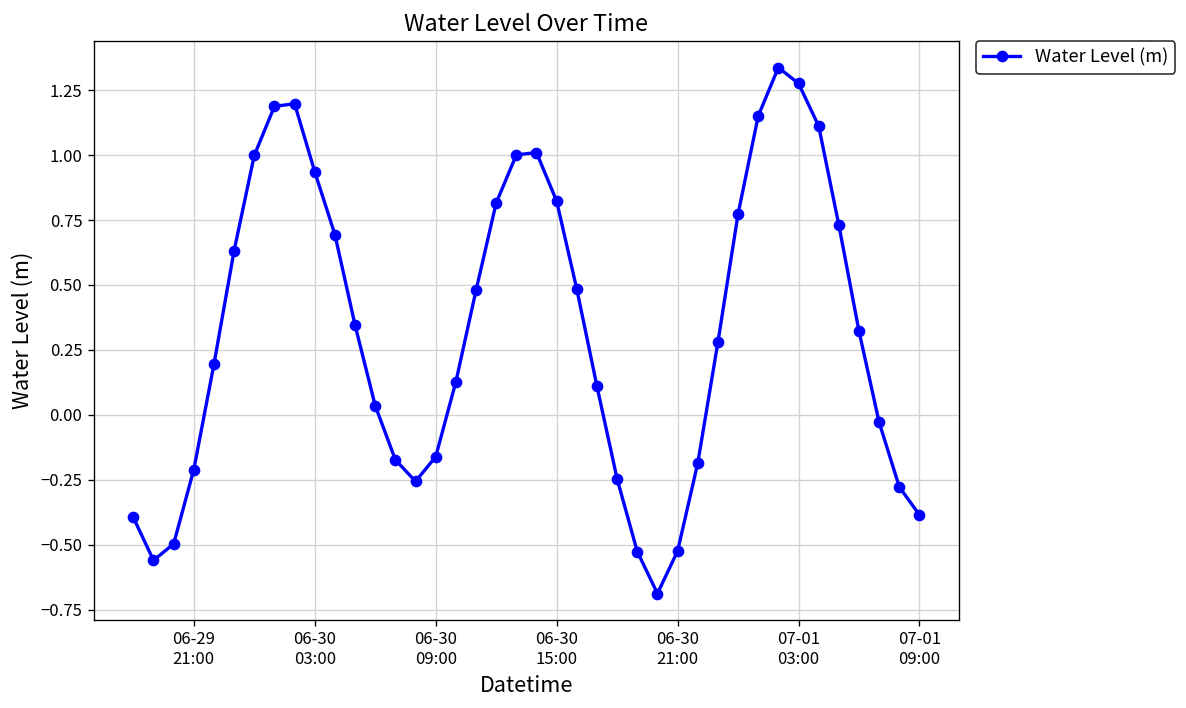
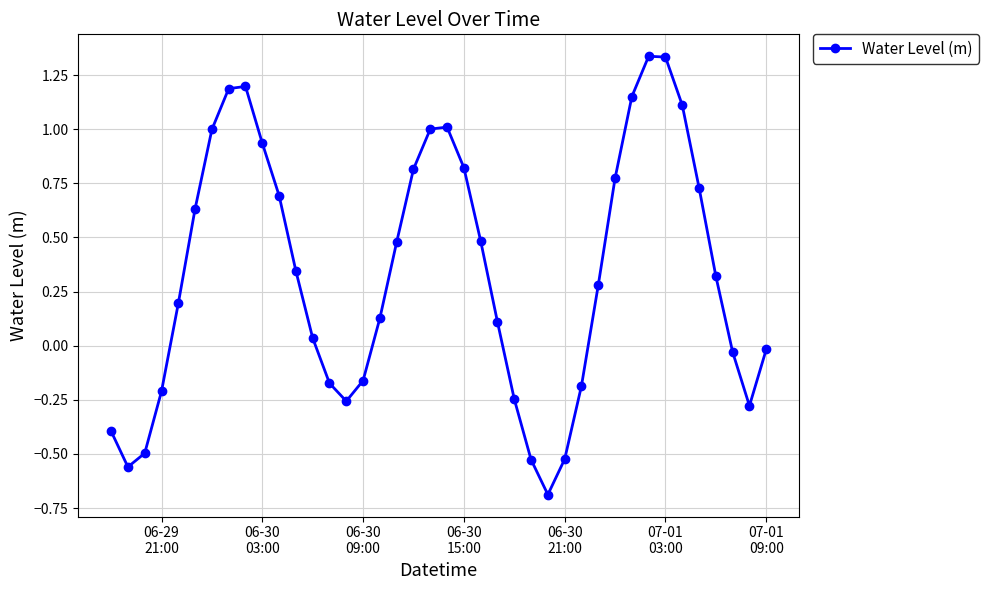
  {
    "06-29 21:00": -0.21,
    "06-30 03:00": 0.94,
    "06-30 09:00": -0.16,
    "06-30 15:00": 0.82,
    "06-30 21:00": -0.52,
-   "07-01 03:00": 1.28,
-   "07-01 09:00": -0.39
+   "07-01 03:00": 1.33,
+   "07-01 09:00": -0.02
  }
